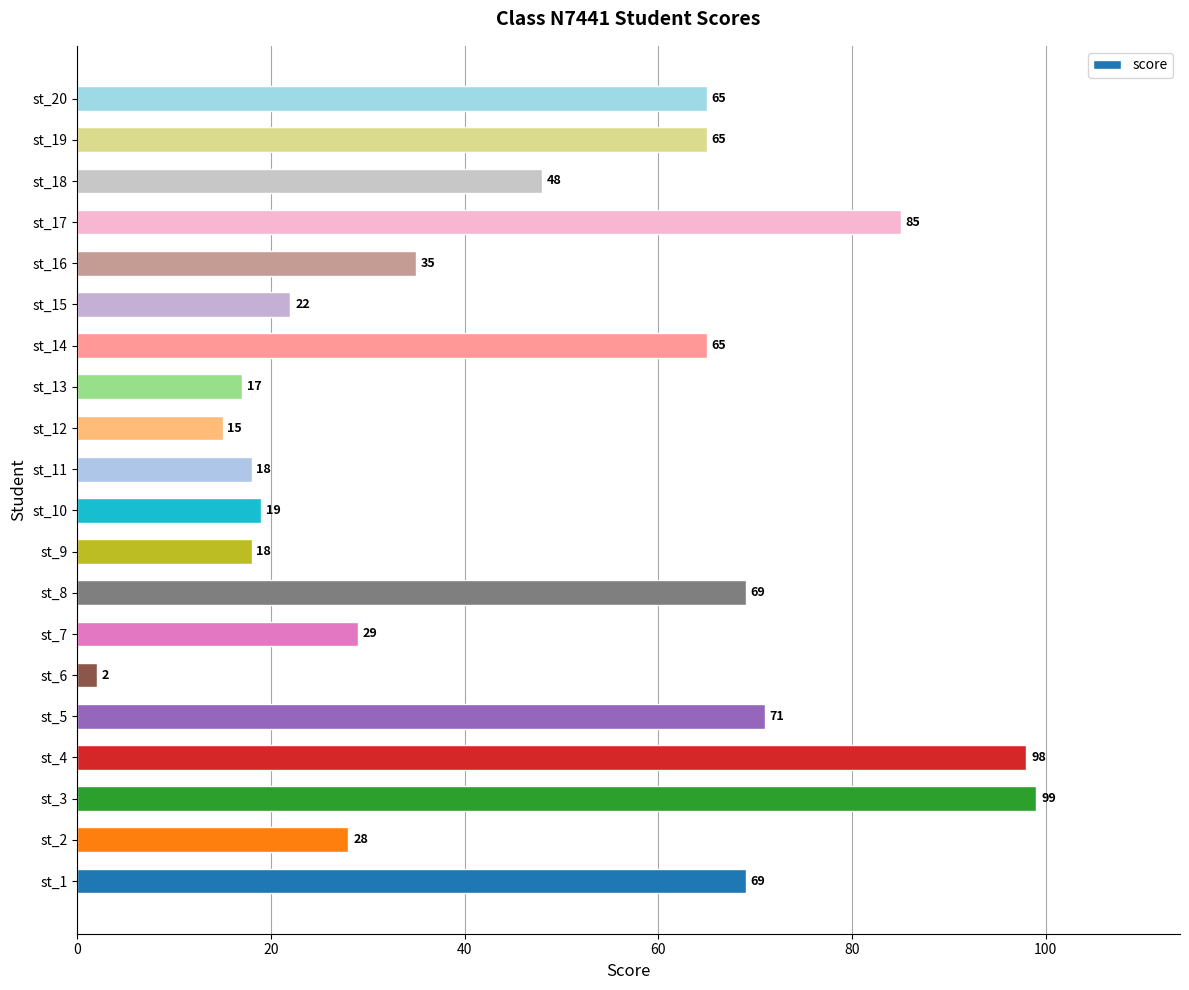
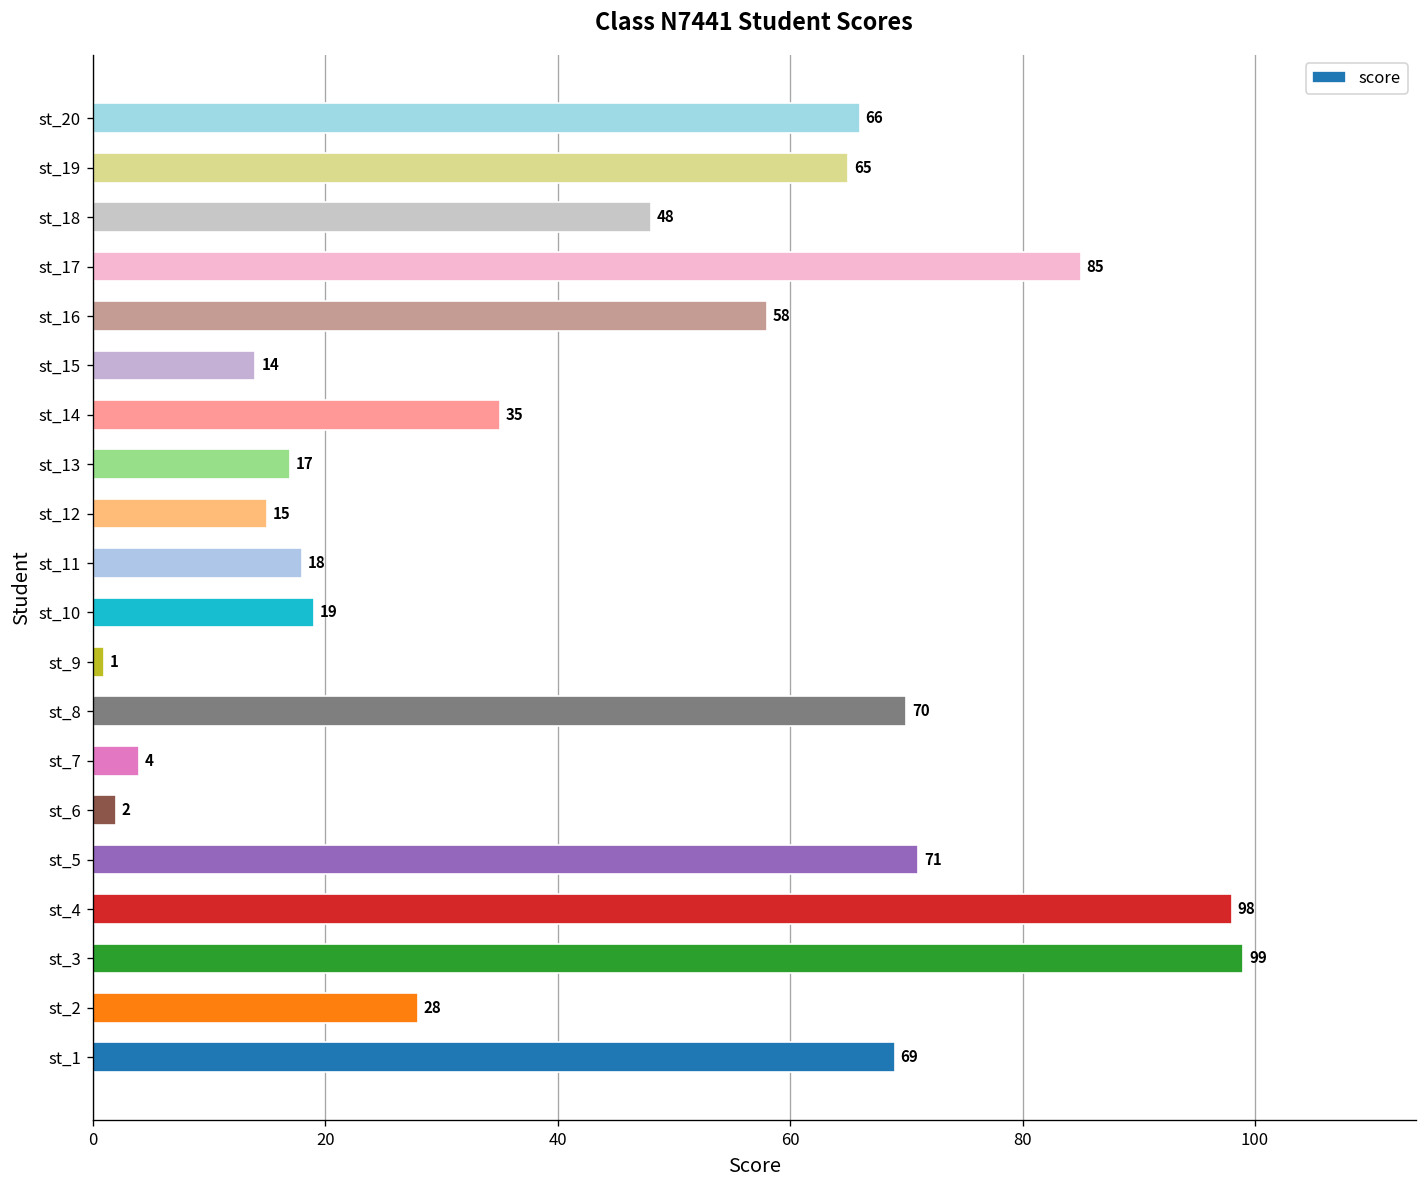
  {
-   "st_20": 65,
+   "st_20": 66,
    "st_19": 65,
    "st_18": 48,
    "st_17": 85,
-   "st_16": 35,
-   "st_15": 22,
-   "st_14": 65,
+   "st_16": 58,
+   "st_15": 14,
+   "st_14": 35,
    "st_13": 17,
    "st_12": 15,
    "st_11": 18,
    "st_10": 19,
-   "st_9": 18,
-   "st_8": 69,
-   "st_7": 29,
+   "st_9": 1,
+   "st_8": 70,
+   "st_7": 4,
    "st_6": 2,
    "st_5": 71,
    "st_4": 98,
    "st_3": 99,
    "st_2": 28,
    "st_1": 69
  }
